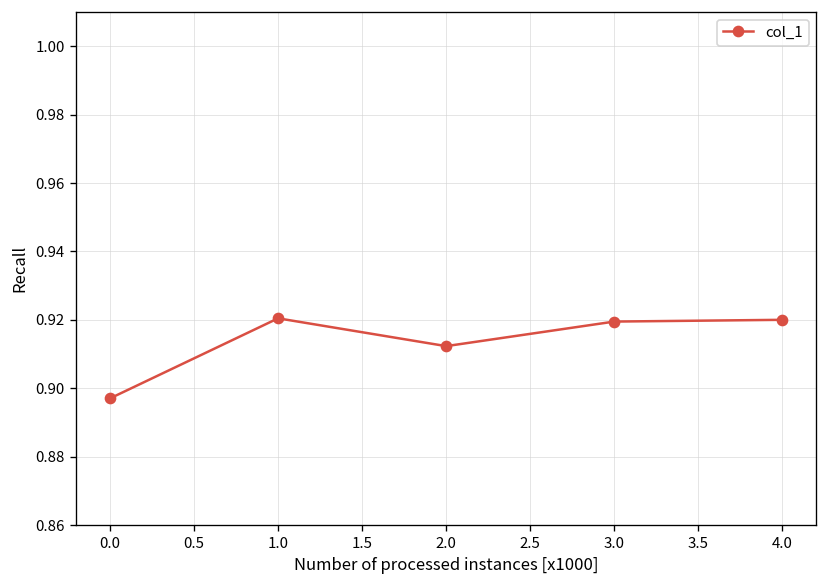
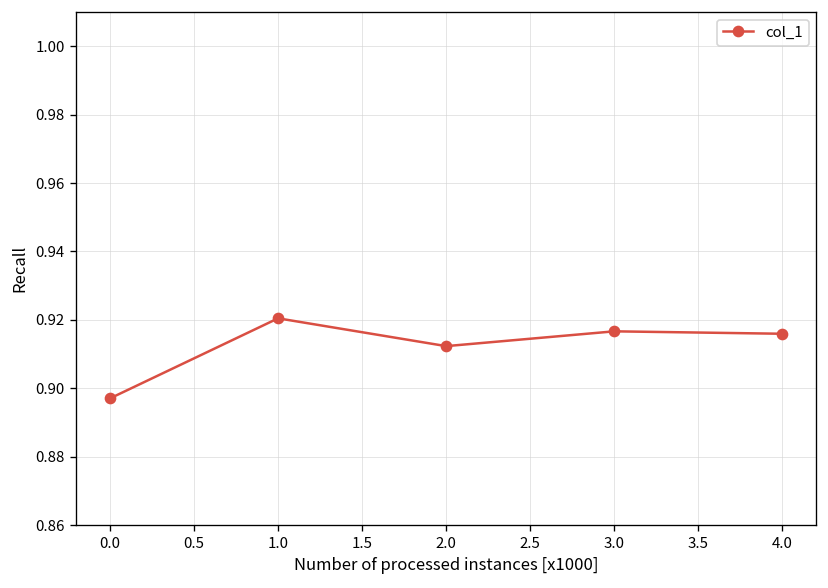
  {
    "0.0": 0.897,
    "1.0": 0.920,
    "2.0": 0.912,
-   "3.0": 0.920,
-   "4.0": 0.920
+   "3.0": 0.917,
+   "4.0": 0.916
  }
